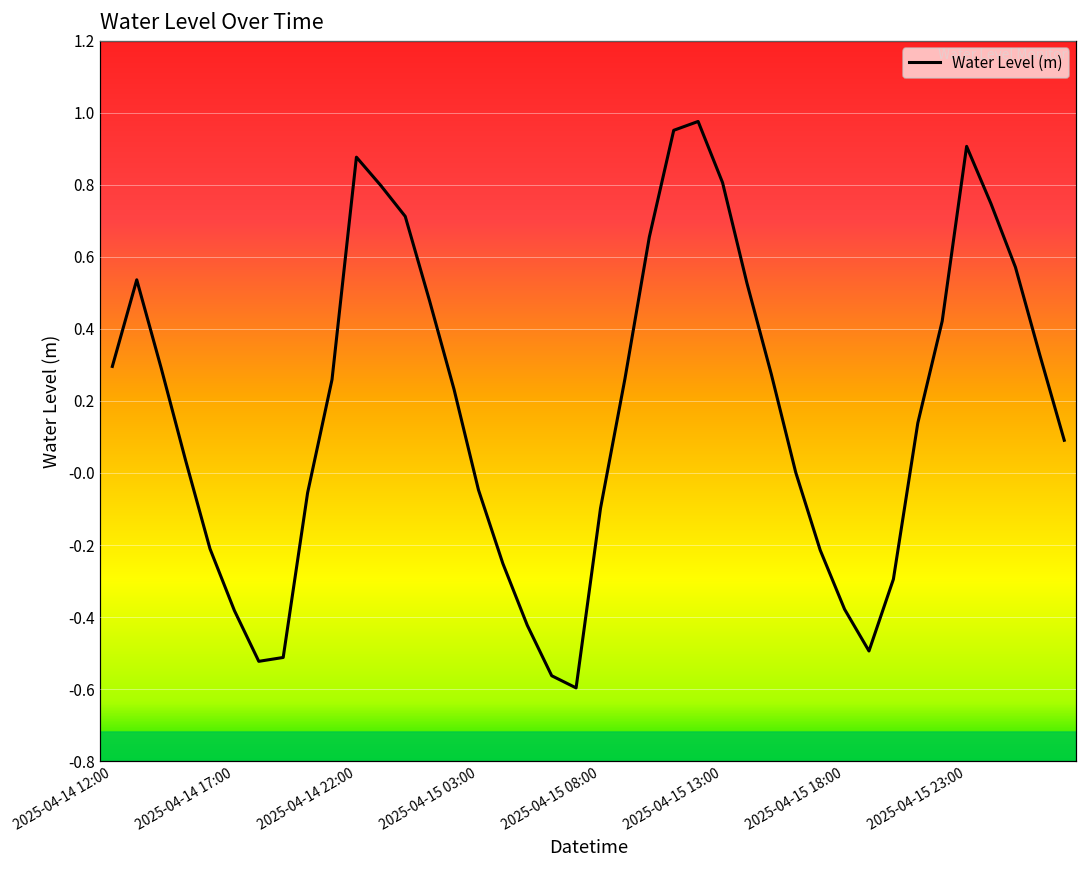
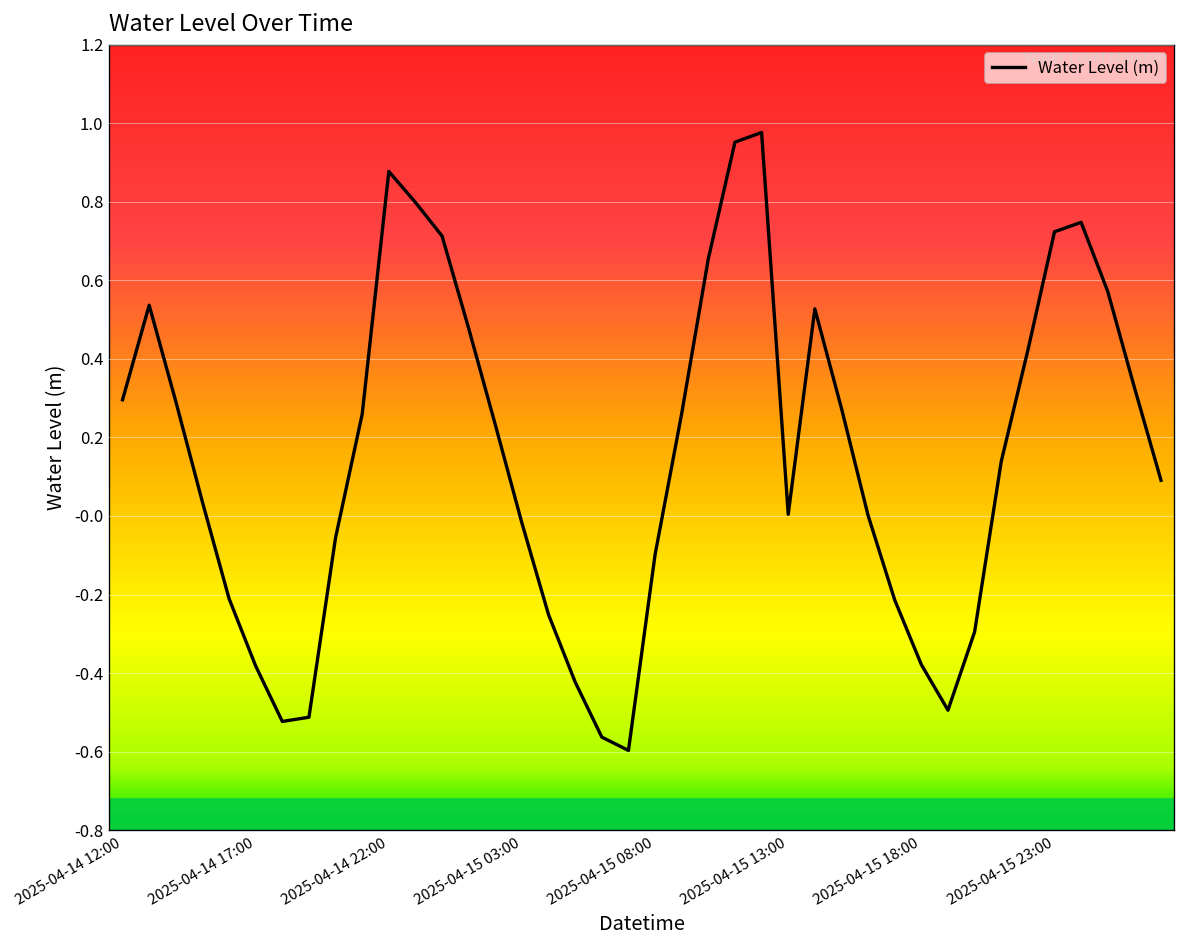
  {
    "2025-04-14 12:00": 0.30,
    "2025-04-14 17:00": -0.38,
    "2025-04-14 22:00": 0.88,
-   "2025-04-15 03:00": -0.05,
+   "2025-04-15 03:00": -0.02,
    "2025-04-15 08:00": -0.10,
-   "2025-04-15 13:00": 0.81,
+   "2025-04-15 13:00": 0.00,
    "2025-04-15 18:00": -0.38,
-   "2025-04-15 23:00": 0.91
+   "2025-04-15 23:00": 0.72
  }
